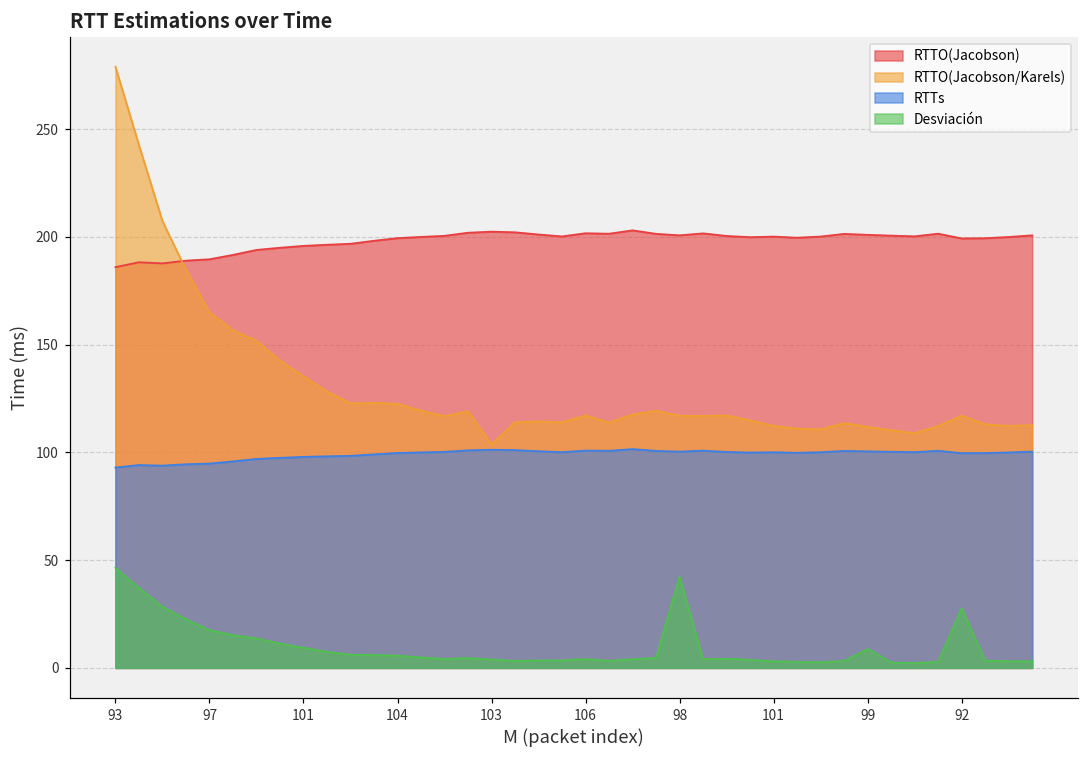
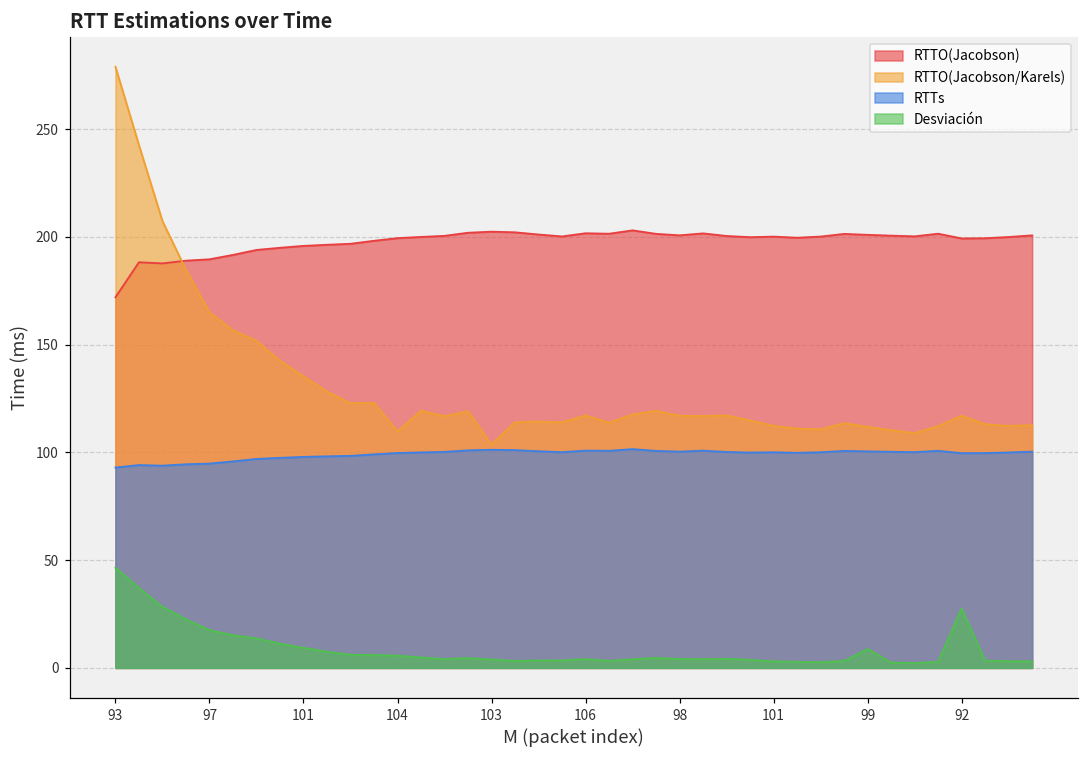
  {
    "RTTO(Jacobson)": {
-     "93": 186,
+     "93": 172,
      "97": 190,
      "104": 199,
      "103": 202,
      "106": 202,
      "98": 201,
      "99": 201,
      "92": 199
    },
    "RTTO(Jacobson/Karels)": {
      "93": 279,
      "97": 165,
-     "104": 123,
+     "104": 110,
      "103": 104,
      "106": 117,
      "98": 117,
      "99": 112,
      "92": 117
    },
    "RTTs": {
      "93": 93,
      "97": 95,
      "104": 100,
      "103": 101,
      "106": 101,
      "98": 100,
      "99": 100,
      "92": 100
    },
    "Desviación": {
      "93": 47,
      "97": 18,
      "104": 6,
      "103": 4,
      "106": 4,
-     "98": 42,
+     "98": 4,
      "99": 9,
      "92": 28
    }
  }
